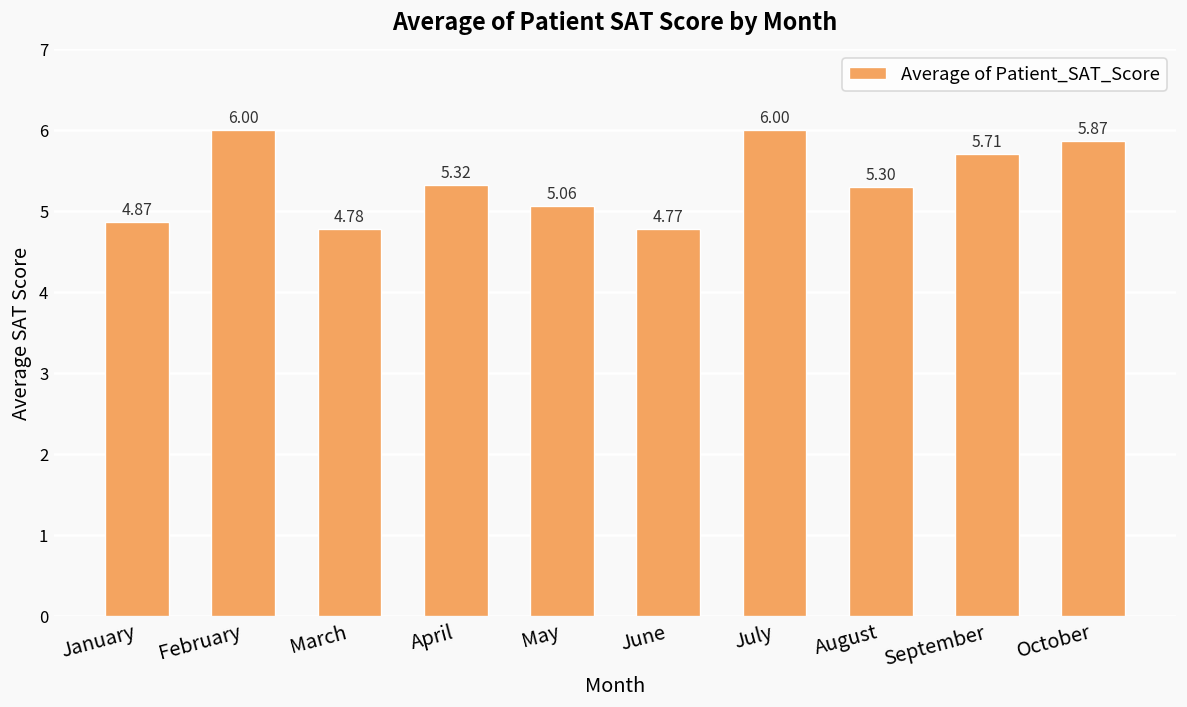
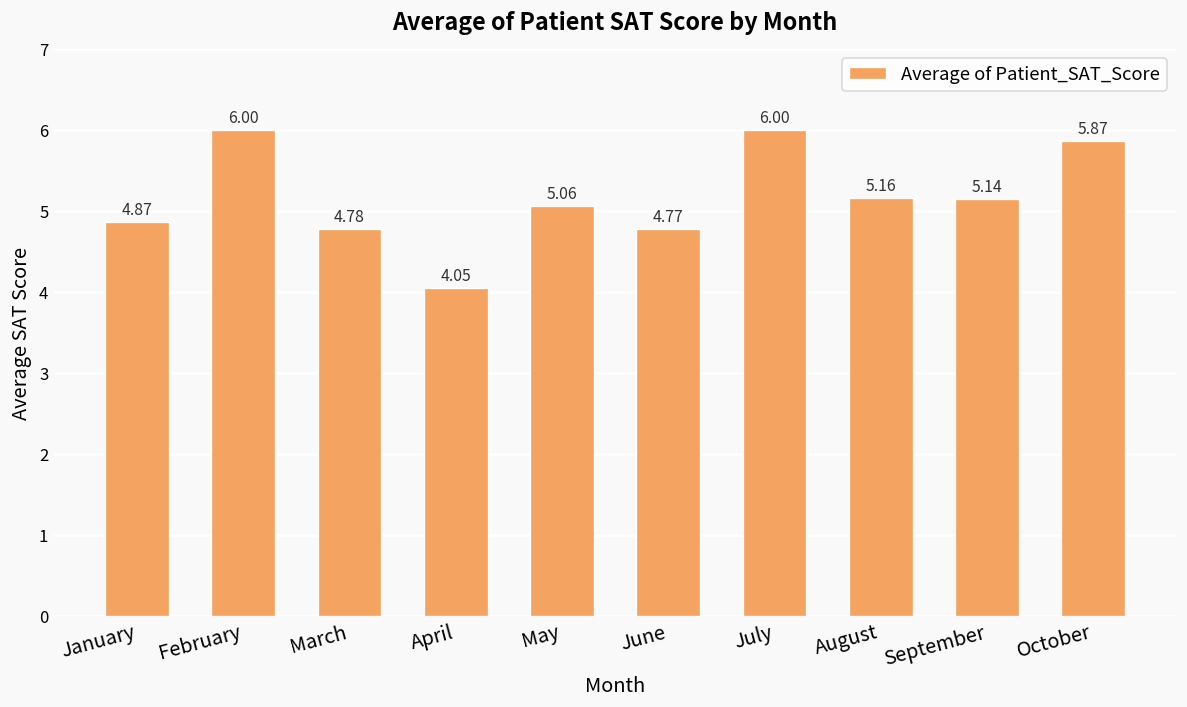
  {
    "January": 4.87,
    "February": 6.00,
    "March": 4.78,
-   "April": 5.32,
+   "April": 4.05,
    "May": 5.06,
    "June": 4.77,
    "July": 6.00,
-   "August": 5.30,
-   "September": 5.71,
+   "August": 5.16,
+   "September": 5.14,
    "October": 5.87
  }
